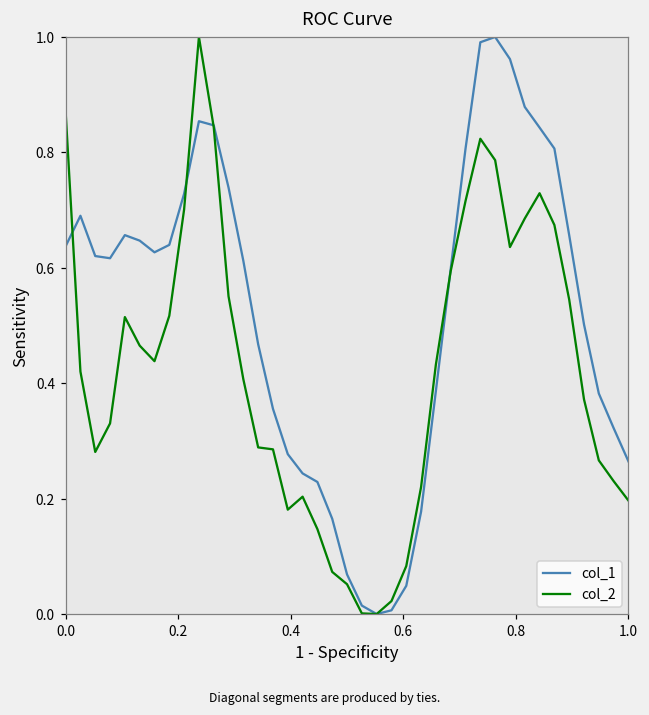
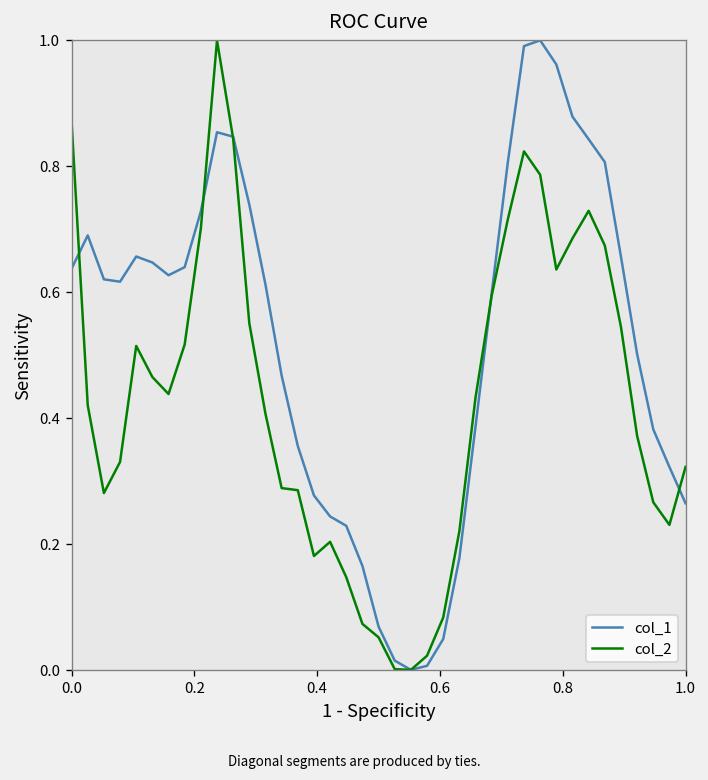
  {
    "col_1": {
      "0.0": 0.64,
      "1.0": 0.26
    },
    "col_2": {
      "0.0": 0.87,
-     "1.0": 0.20
+     "1.0": 0.32
    }
  }
